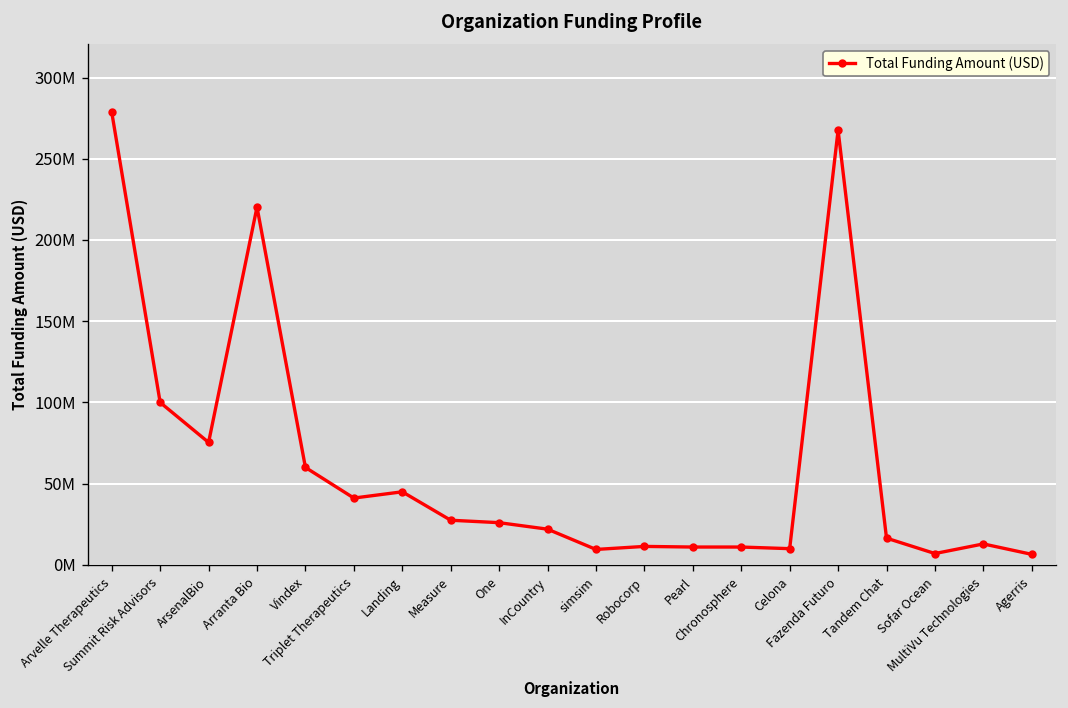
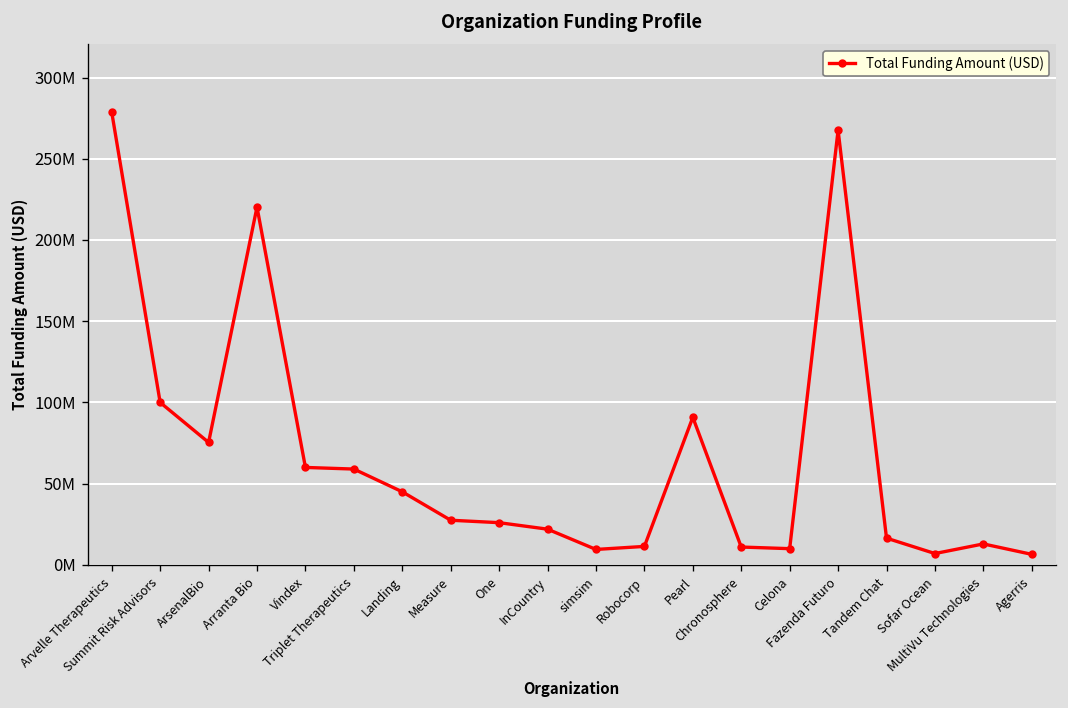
  {
    "Arvelle Therapeutics": 279000000,
    "Summit Risk Advisors": 100000000,
    "ArsenalBio": 75000000,
    "Arranta Bio": 220000000,
    "Vindex": 60000000,
-   "Triplet Therapeutics": 41000000,
+   "Triplet Therapeutics": 59000000,
    "Landing": 45000000,
    "Measure": 28000000,
    "One": 26000000,
    "InCountry": 22000000,
    "simsim": 10000000,
    "Robocorp": 11000000,
-   "Pearl": 11000000,
+   "Pearl": 91000000,
    "Chronosphere": 11000000,
    "Celona": 10000000,
    "Fazenda Futuro": 268000000,
    "Tandem Chat": 16000000,
    "Sofar Ocean": 7000000,
    "MultiVu Technologies": 13000000,
    "Agerris": 7000000
  }
